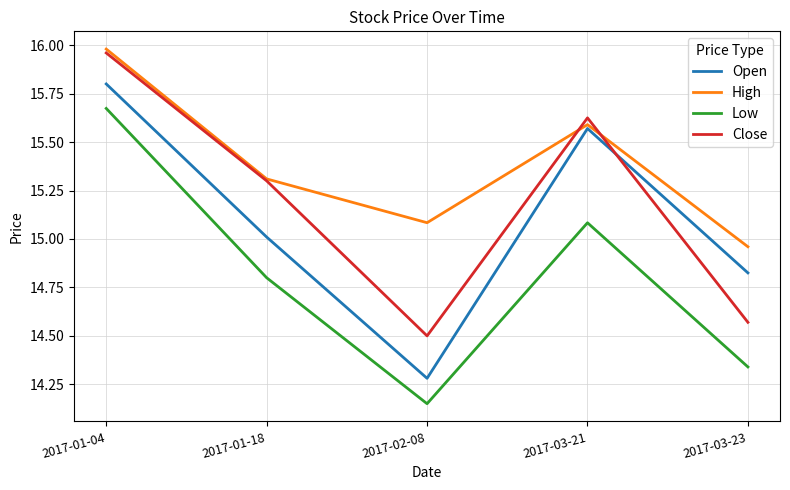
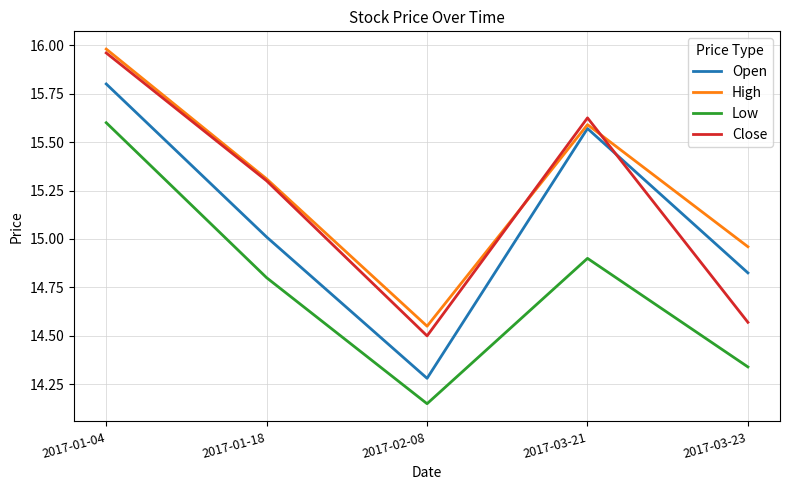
  {
    "Open": {
      "2017-01-04": 15.80,
      "2017-01-18": 15.01,
      "2017-02-08": 14.28,
      "2017-03-21": 15.57,
      "2017-03-23": 14.83
    },
    "High": {
      "2017-01-04": 15.98,
-     "2017-02-08": 15.08,
+     "2017-02-08": 14.55,
      "2017-03-21": 15.59,
      "2017-03-23": 14.96
    },
    "Low": {
-     "2017-01-04": 15.67,
+     "2017-01-04": 15.60,
      "2017-01-18": 14.80,
      "2017-02-08": 14.15,
-     "2017-03-21": 15.08,
+     "2017-03-21": 14.90,
      "2017-03-23": 14.34
    },
    "Close": {
      "2017-01-04": 15.96,
      "2017-02-08": 14.50,
      "2017-03-21": 15.62,
      "2017-03-23": 14.57
    }
  }
